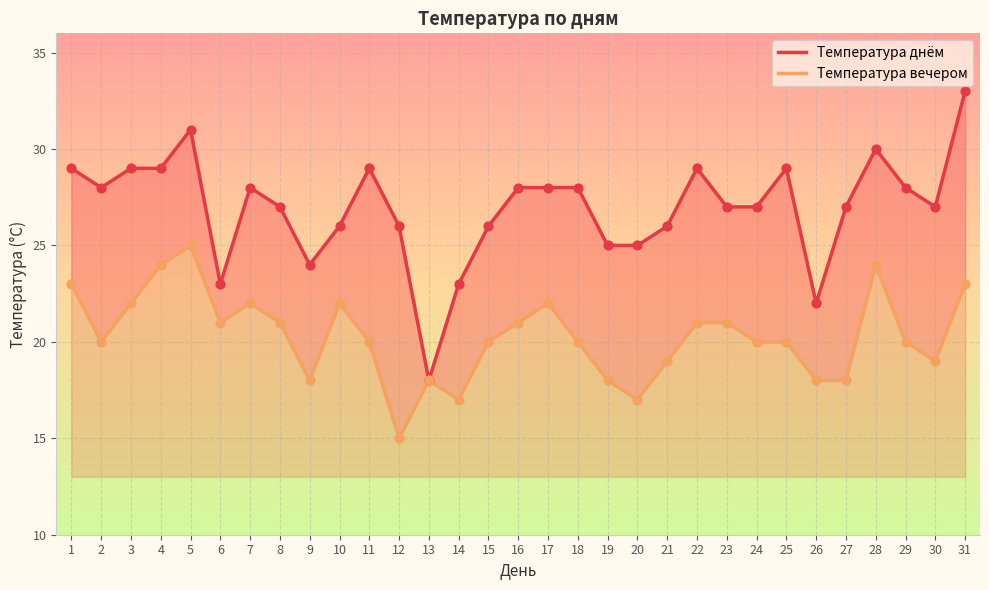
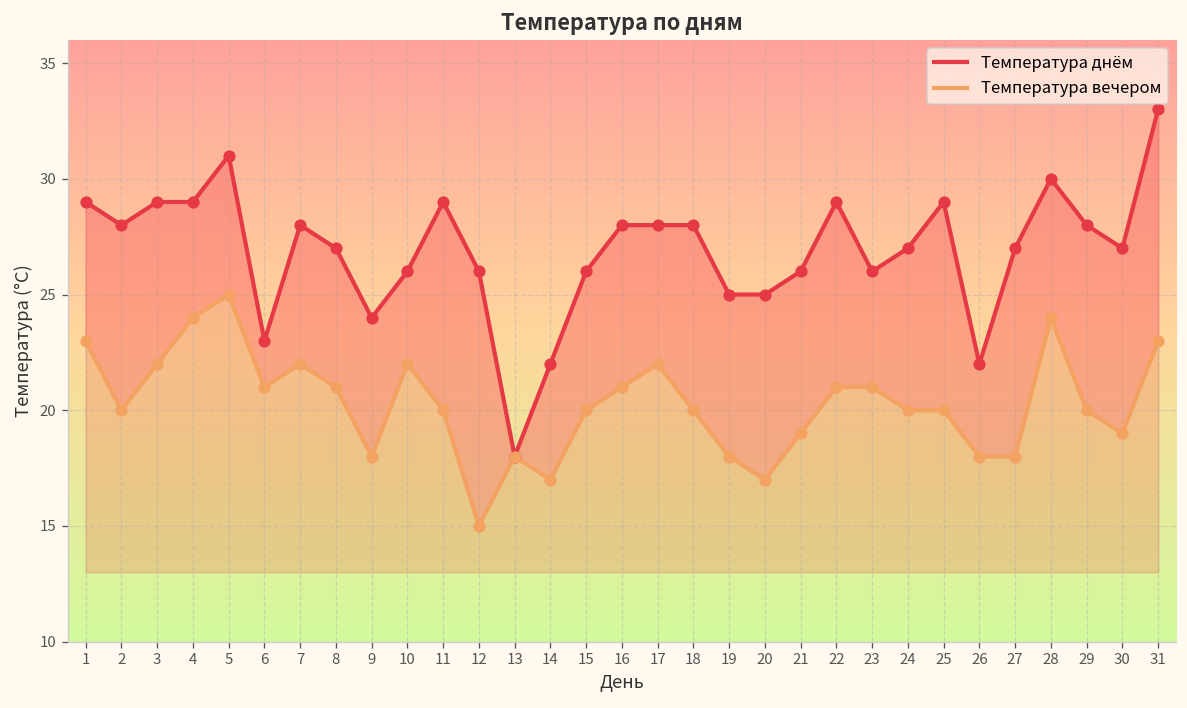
  {
    "Температура днём": {
      "1": 29,
      "2": 28,
      "3": 29,
      "4": 29,
      "5": 31,
      "6": 23,
      "7": 28,
      "8": 27,
      "9": 24,
      "10": 26,
      "11": 29,
      "12": 26,
-     "14": 23,
+     "14": 22,
      "15": 26,
      "16": 28,
      "17": 28,
      "18": 28,
      "19": 25,
      "20": 25,
      "21": 26,
      "22": 29,
-     "23": 27,
+     "23": 26,
      "24": 27,
      "25": 29,
      "26": 22,
      "27": 27,
      "28": 30,
      "29": 28,
      "30": 27,
      "31": 33
    },
    "Температура вечером": {
      "1": 23,
      "2": 20,
      "3": 22,
      "4": 24,
      "5": 25,
      "6": 21,
      "7": 22,
      "8": 21,
      "9": 18,
      "10": 22,
      "11": 20,
      "12": 15,
      "14": 17,
      "15": 20,
      "16": 21,
      "17": 22,
      "18": 20,
      "19": 18,
      "20": 17,
      "21": 19,
      "22": 21,
      "23": 21,
      "24": 20,
      "25": 20,
      "26": 18,
      "27": 18,
      "28": 24,
      "29": 20,
      "30": 19,
      "31": 23
    }
  }
